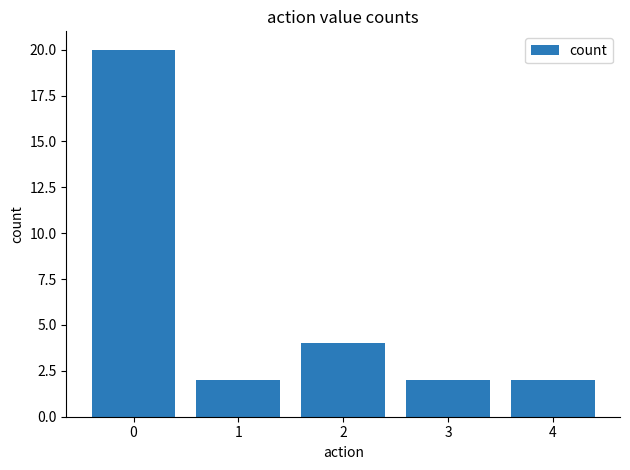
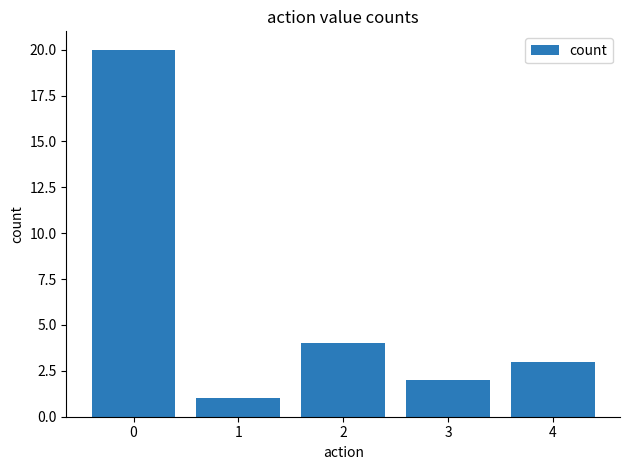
  {
    "0": 20,
-   "1": 2,
+   "1": 1,
    "2": 4,
    "3": 2,
-   "4": 2
+   "4": 3
  }
